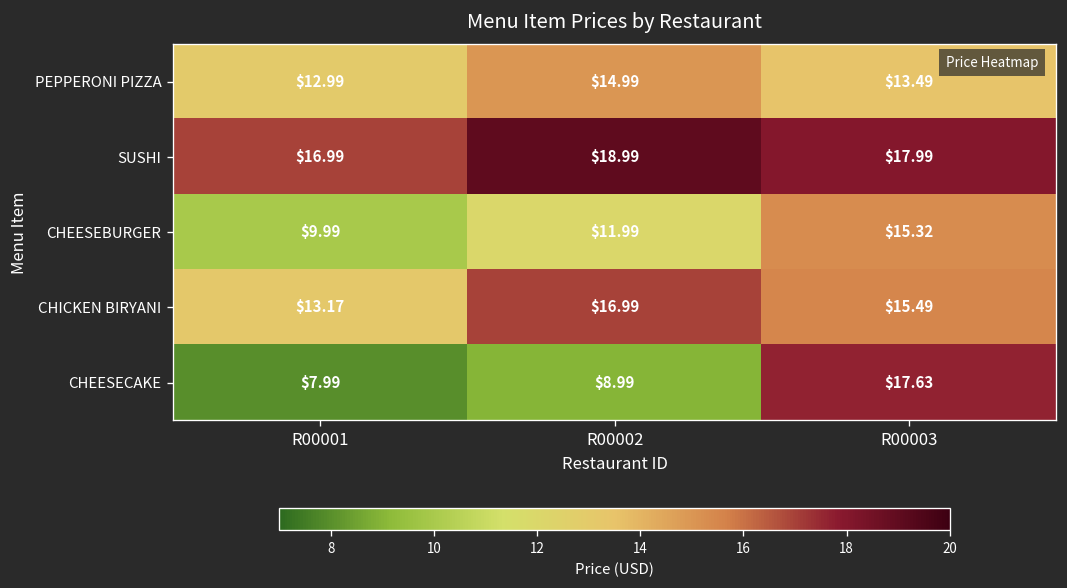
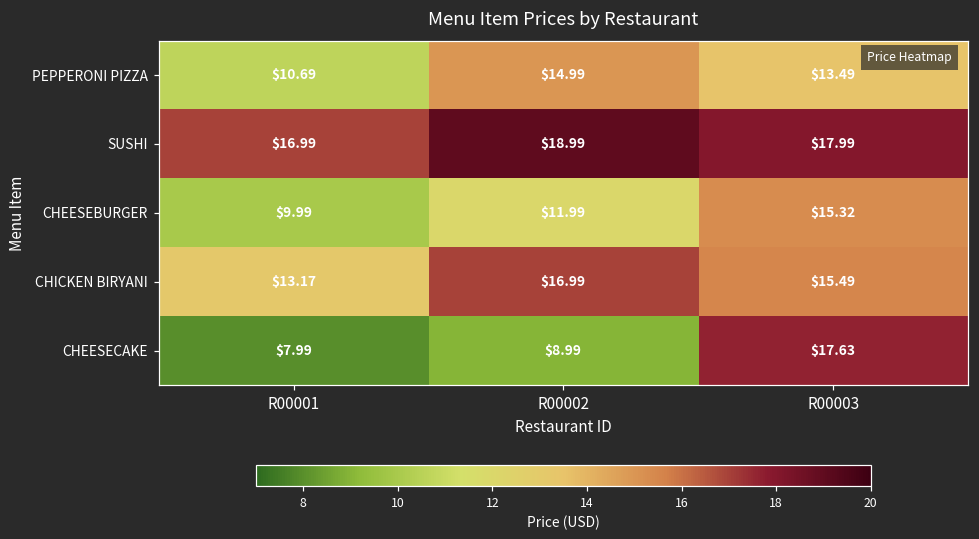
  {
    "PEPPERONI PIZZA": {
-     "R00001": "$12.99",
+     "R00001": "$10.69",
      "R00002": "$14.99",
      "R00003": "$13.49"
    },
    "SUSHI": {
      "R00001": "$16.99",
      "R00002": "$18.99",
      "R00003": "$17.99"
    },
    "CHEESEBURGER": {
      "R00001": "$9.99",
      "R00002": "$11.99",
      "R00003": "$15.32"
    },
    "CHICKEN BIRYANI": {
      "R00001": "$13.17",
      "R00002": "$16.99",
      "R00003": "$15.49"
    },
    "CHEESECAKE": {
      "R00001": "$7.99",
      "R00002": "$8.99",
      "R00003": "$17.63"
    }
  }
